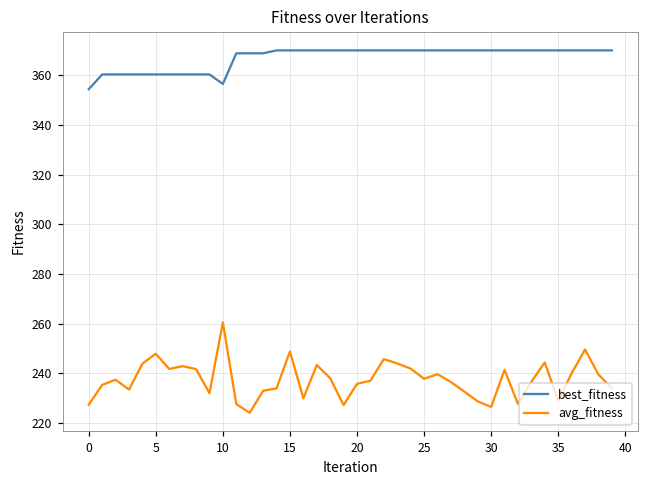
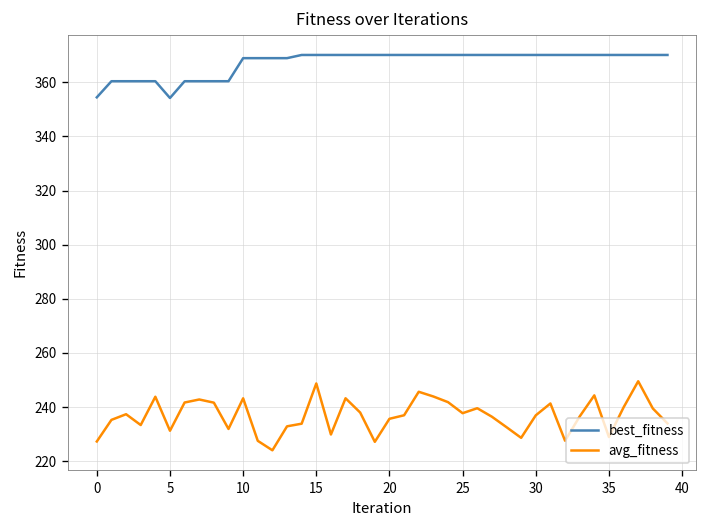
  {
    "best_fitness": {
      "0": 354,
-     "5": 360,
-     "10": 357,
+     "5": 354,
+     "10": 369,
      "15": 370,
      "20": 370,
      "25": 370,
      "30": 370,
      "35": 370
    },
    "avg_fitness": {
      "0": 227,
-     "5": 248,
-     "10": 260,
+     "5": 231,
+     "10": 243,
      "15": 249,
      "20": 236,
      "25": 238,
-     "30": 226
+     "30": 237
    }
  }
